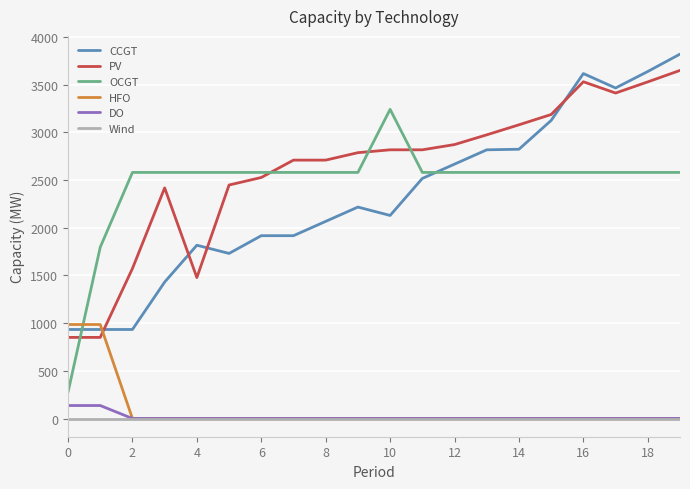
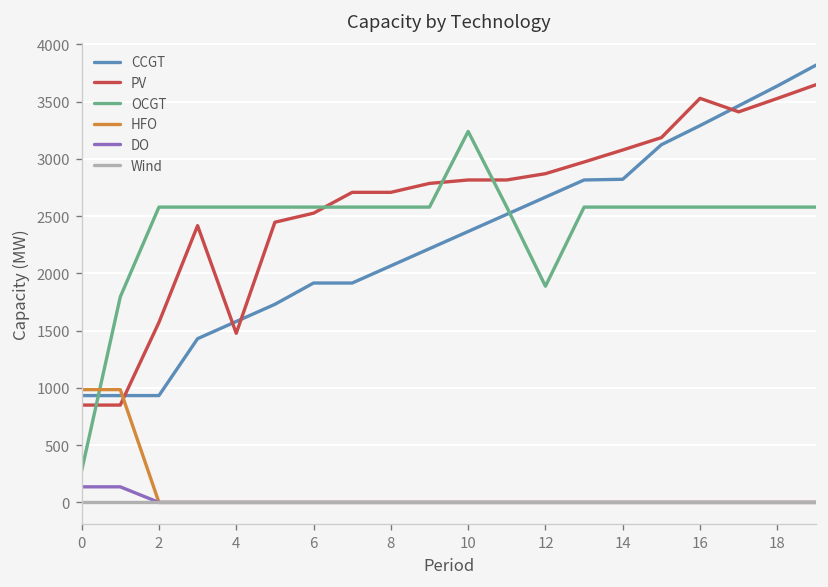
  {
    "CCGT": {
      "0": 900,
      "2": 900,
-     "4": 1800,
+     "4": 1600,
      "6": 1900,
      "8": 2100,
-     "10": 2100,
+     "10": 2400,
      "12": 2700,
      "14": 2800,
-     "16": 3600,
+     "16": 3300,
      "18": 3600
    },
    "PV": {
      "0": 900,
      "2": 1600,
      "4": 1500,
      "6": 2500,
      "8": 2700,
      "10": 2800,
      "12": 2900,
      "14": 3100,
      "16": 3500,
      "18": 3500
    },
    "OCGT": {
      "0": 300,
      "2": 2600,
      "4": 2600,
      "6": 2600,
      "8": 2600,
      "10": 3200,
-     "12": 2600,
+     "12": 1900,
      "14": 2600,
      "16": 2600,
      "18": 2600
    },
    "HFO": {
      "0": 1000
    },
    "DO": {
      "0": 100
    },
    "Wind": {
      "0": 0
    }
  }
